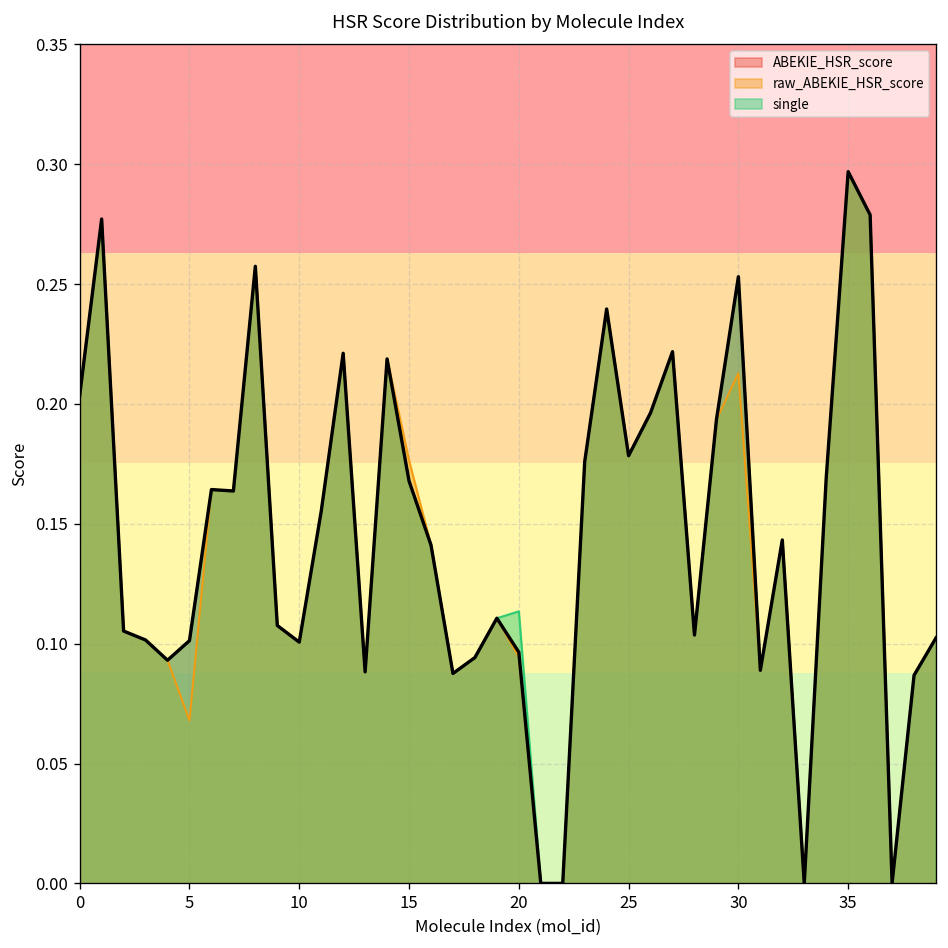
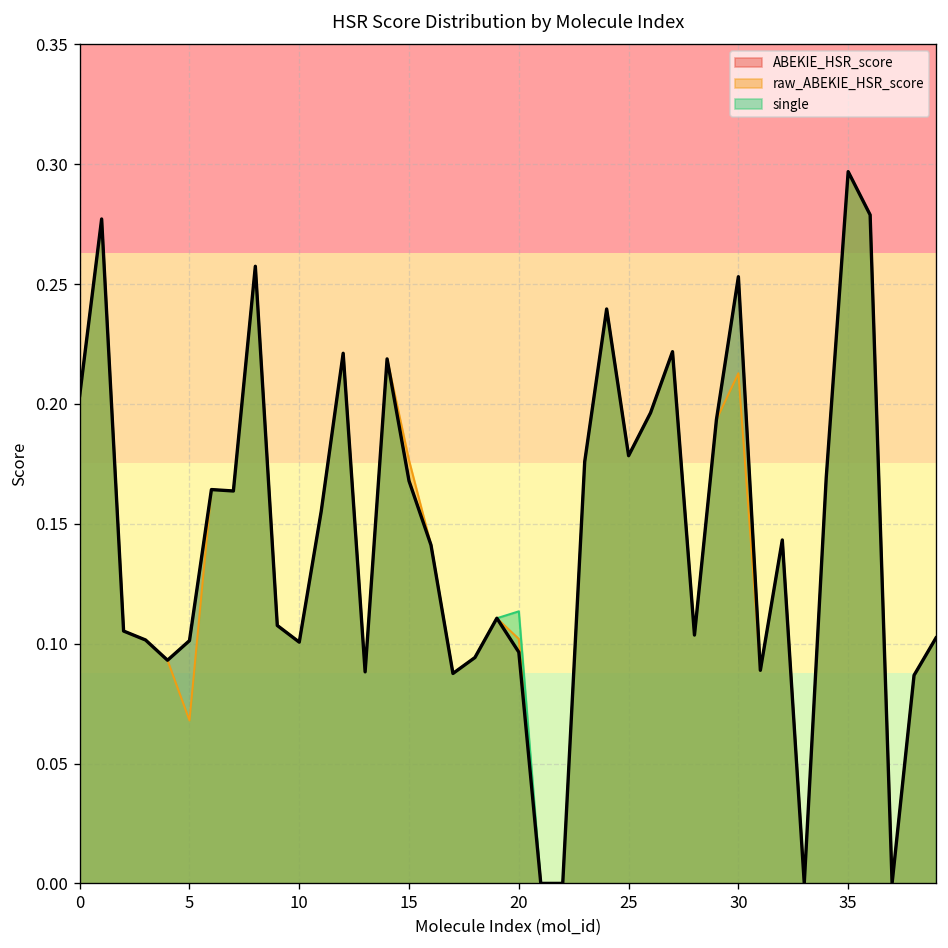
  {
    "ABEKIE_HSR_score": {
      "20": 0.096
    },
    "raw_ABEKIE_HSR_score": {
      "5": 0.068,
      "15": 0.176,
-     "20": 0.094,
+     "20": 0.102,
      "30": 0.213
    },
    "single": {
      "20": 0.113
    }
  }
